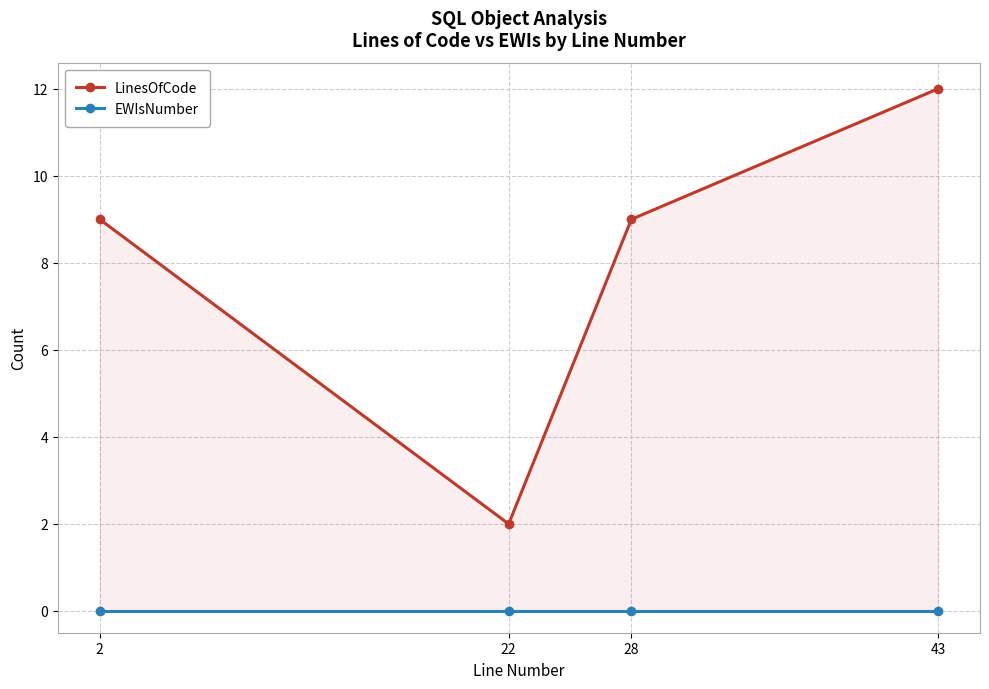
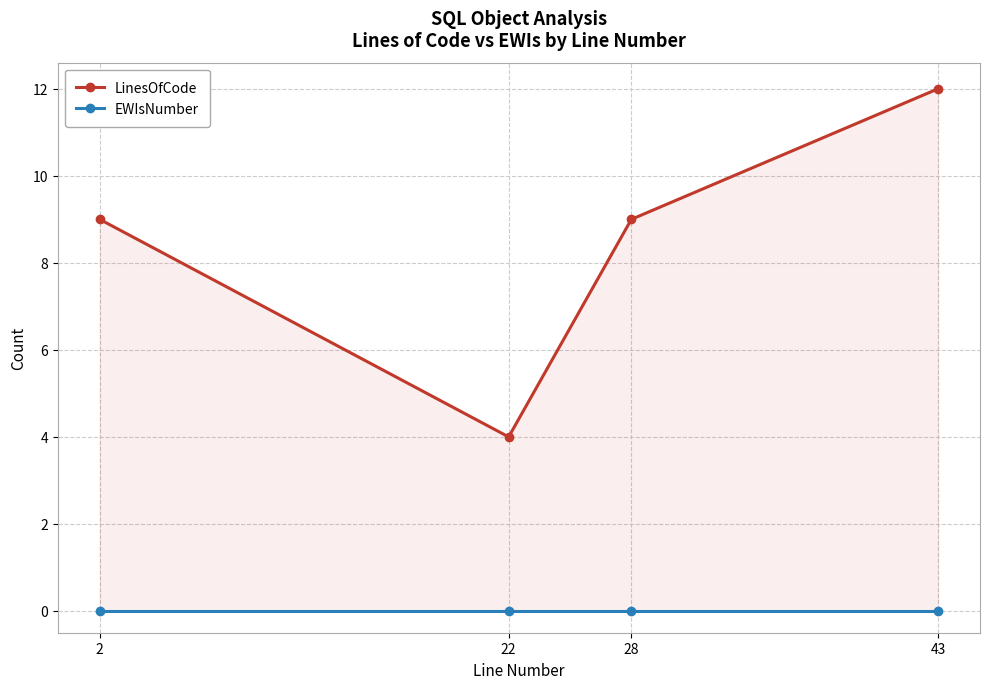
  {
    "LinesOfCode": {
      "2": 9,
-     "22": 2,
+     "22": 4,
      "28": 9,
      "43": 12
    },
    "EWIsNumber": {
      "2": 0,
      "22": 0,
      "28": 0,
      "43": 0
    }
  }
